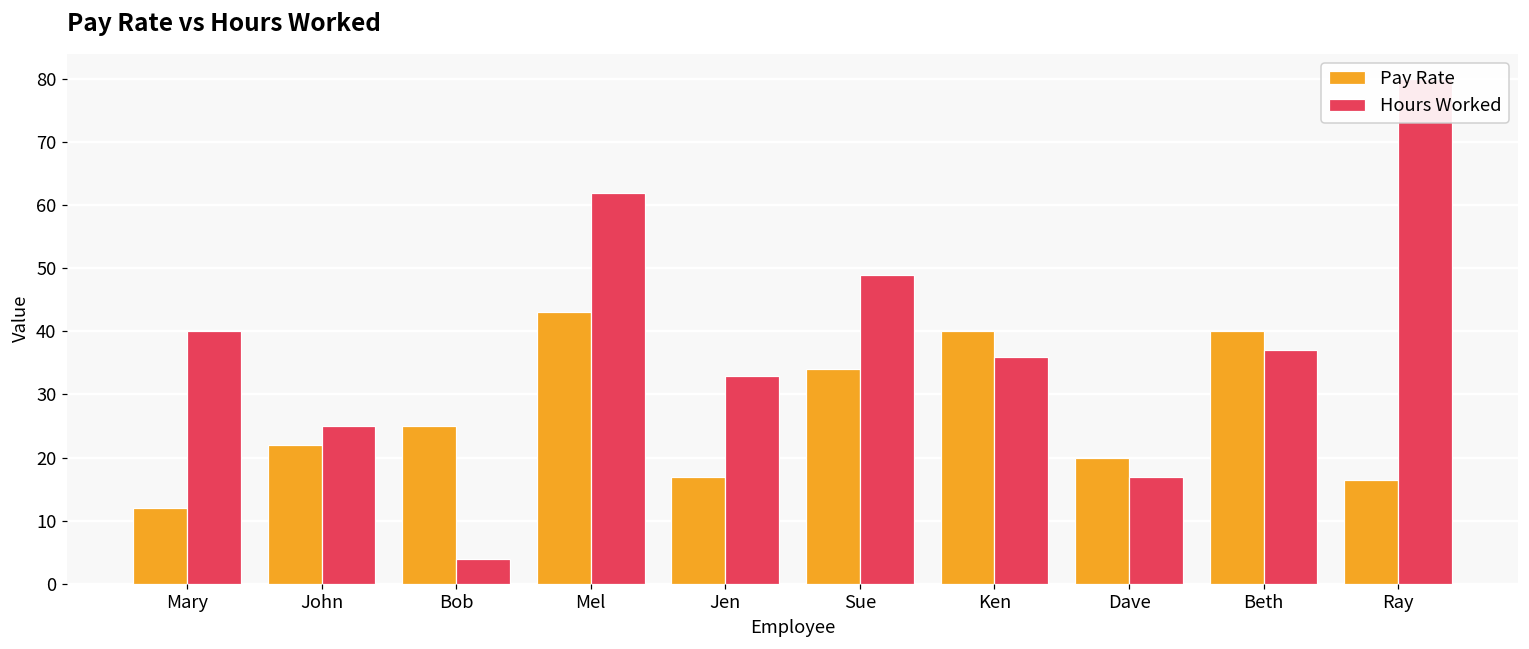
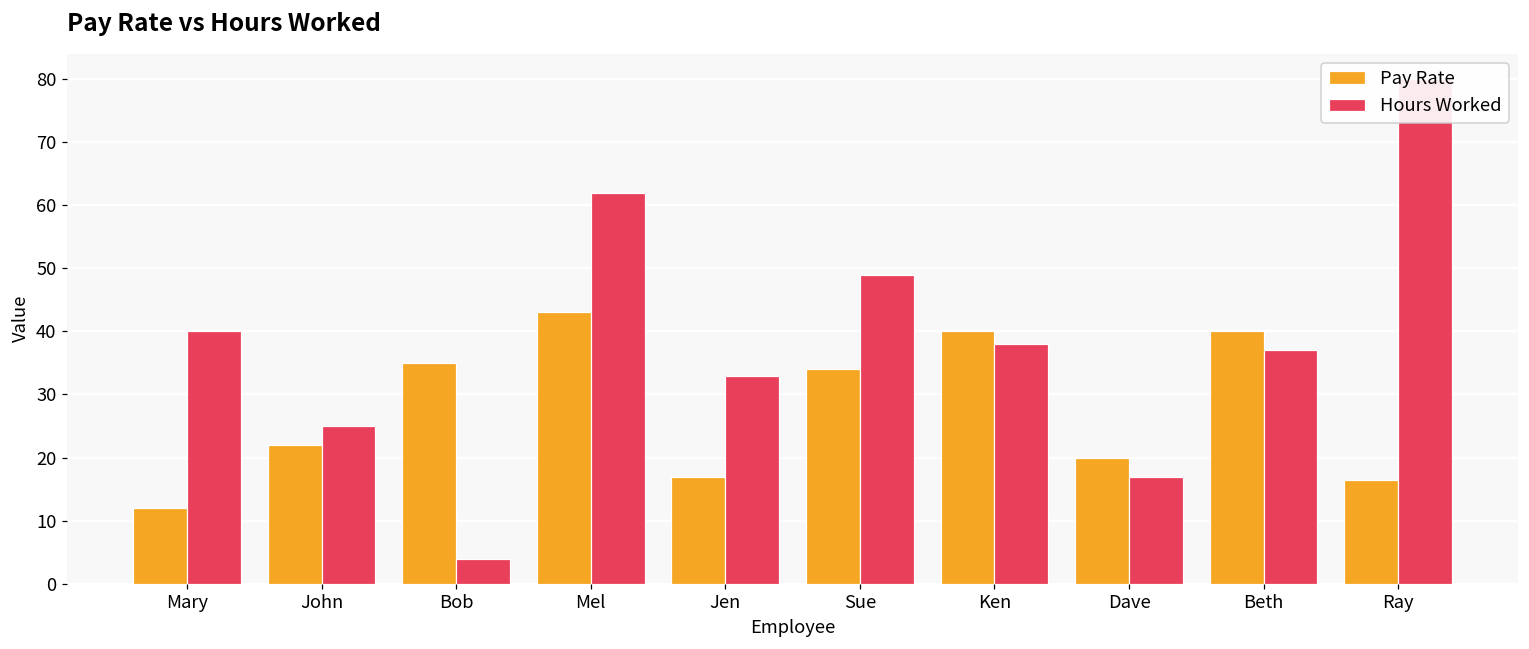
  {
    "Pay Rate": {
      "Mary": 12,
      "John": 22,
-     "Bob": 25,
+     "Bob": 35,
      "Mel": 43,
      "Jen": 17,
      "Sue": 34,
      "Ken": 40,
      "Dave": 20,
      "Beth": 40,
      "Ray": 17
    },
    "Hours Worked": {
      "Mary": 40,
      "John": 25,
      "Bob": 4,
      "Mel": 62,
      "Jen": 33,
      "Sue": 49,
-     "Ken": 36,
+     "Ken": 38,
      "Dave": 17,
      "Beth": 37
    }
  }
